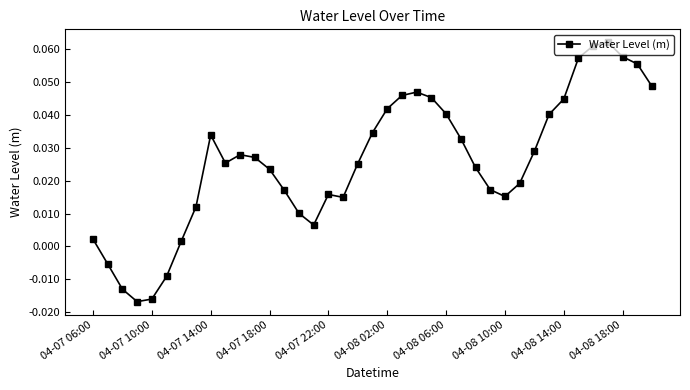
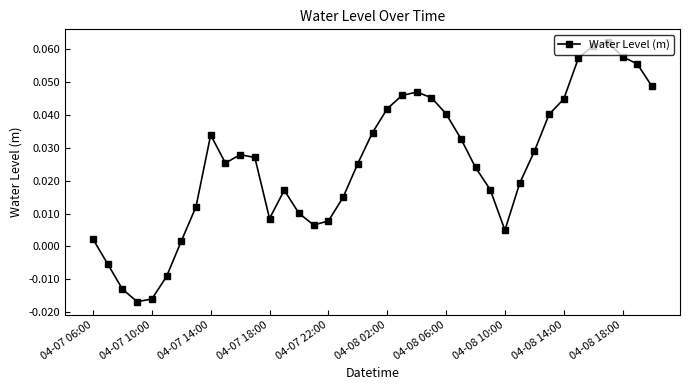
  {
    "04-07 06:00": 0.002,
    "04-07 10:00": -0.016,
    "04-07 14:00": 0.034,
-   "04-07 18:00": 0.024,
-   "04-07 22:00": 0.016,
+   "04-07 18:00": 0.009,
+   "04-07 22:00": 0.008,
    "04-08 02:00": 0.042,
    "04-08 06:00": 0.040,
-   "04-08 10:00": 0.015,
+   "04-08 10:00": 0.005,
    "04-08 14:00": 0.045,
    "04-08 18:00": 0.058
  }
